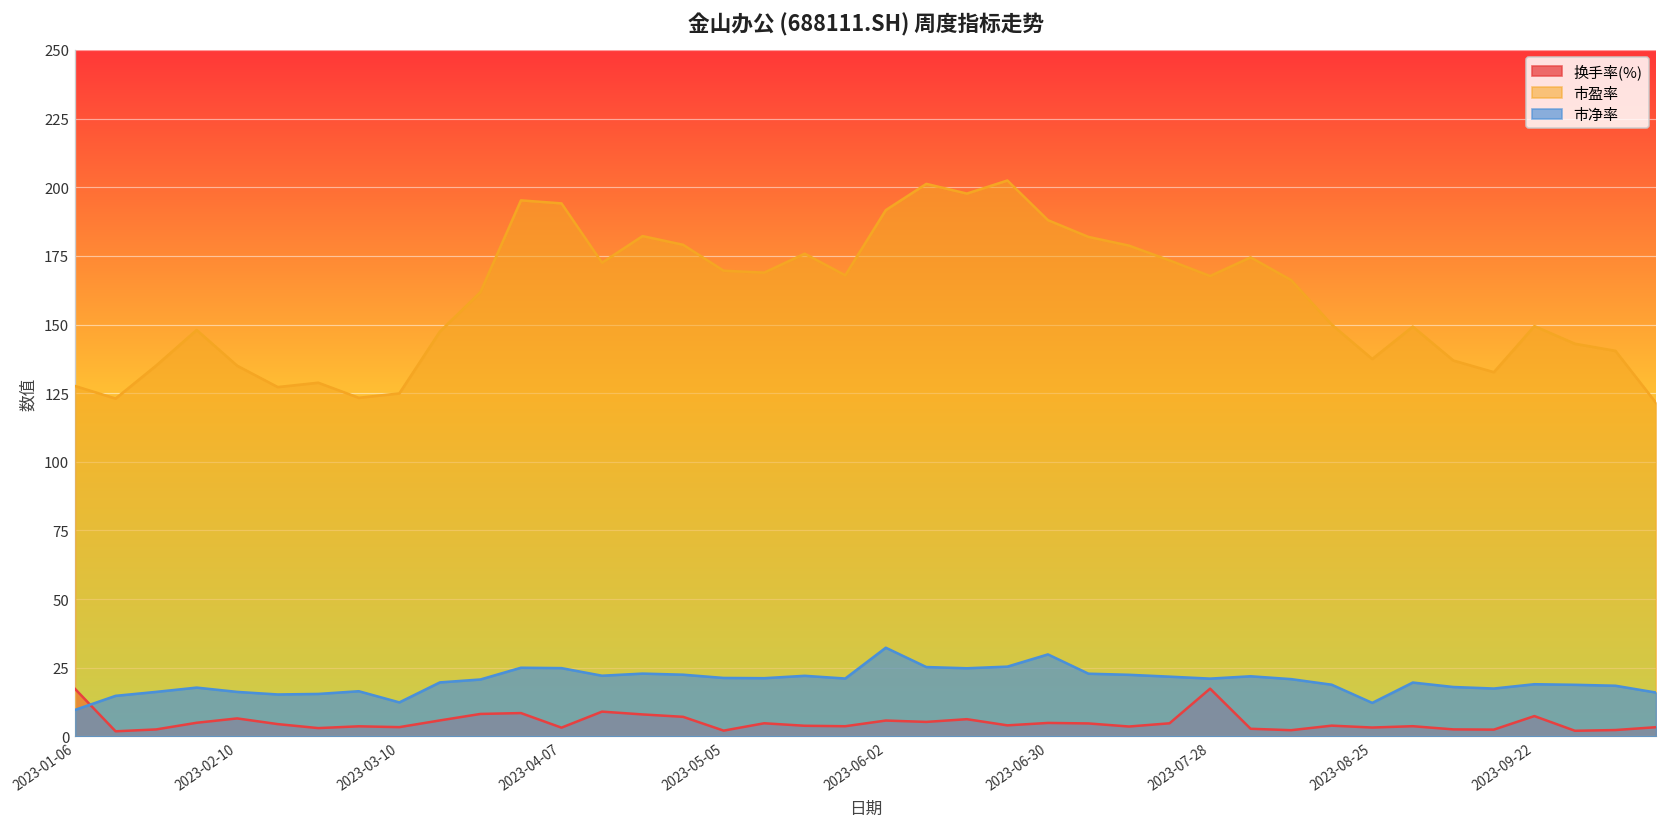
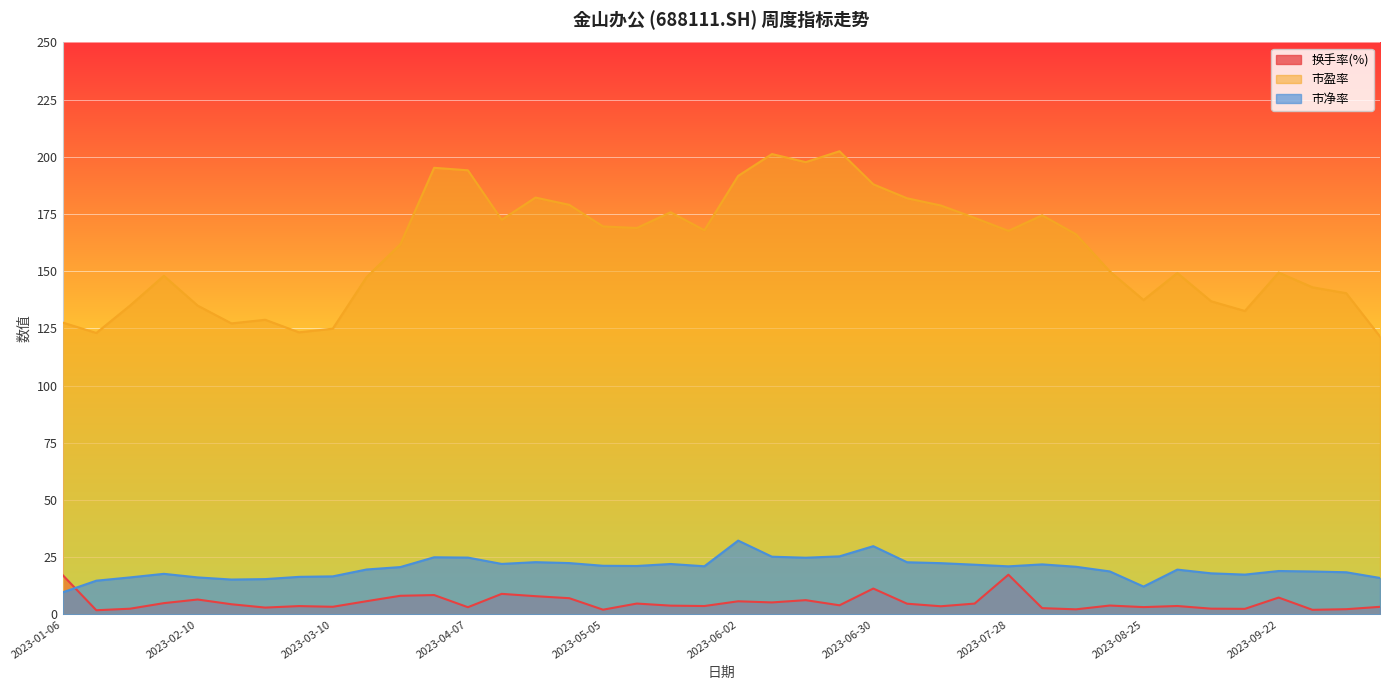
  {
    "换手率(%)": {
      "2023-01-06": 17,
      "2023-02-10": 7,
      "2023-03-10": 3,
      "2023-04-07": 3,
      "2023-05-05": 2,
      "2023-06-02": 6,
-     "2023-06-30": 5,
+     "2023-06-30": 11,
      "2023-07-28": 17,
      "2023-08-25": 3,
      "2023-09-22": 7
    },
    "市盈率": {
      "2023-01-06": 128,
      "2023-02-10": 135,
      "2023-03-10": 125,
      "2023-04-07": 194,
      "2023-05-05": 170,
      "2023-06-02": 192,
      "2023-06-30": 188,
      "2023-07-28": 168,
      "2023-08-25": 137,
      "2023-09-22": 149
    },
    "市净率": {
      "2023-01-06": 10,
      "2023-02-10": 16,
-     "2023-03-10": 12,
+     "2023-03-10": 17,
      "2023-04-07": 25,
      "2023-05-05": 21,
      "2023-06-02": 32,
      "2023-06-30": 30,
      "2023-07-28": 21,
      "2023-08-25": 12,
      "2023-09-22": 19
    }
  }
